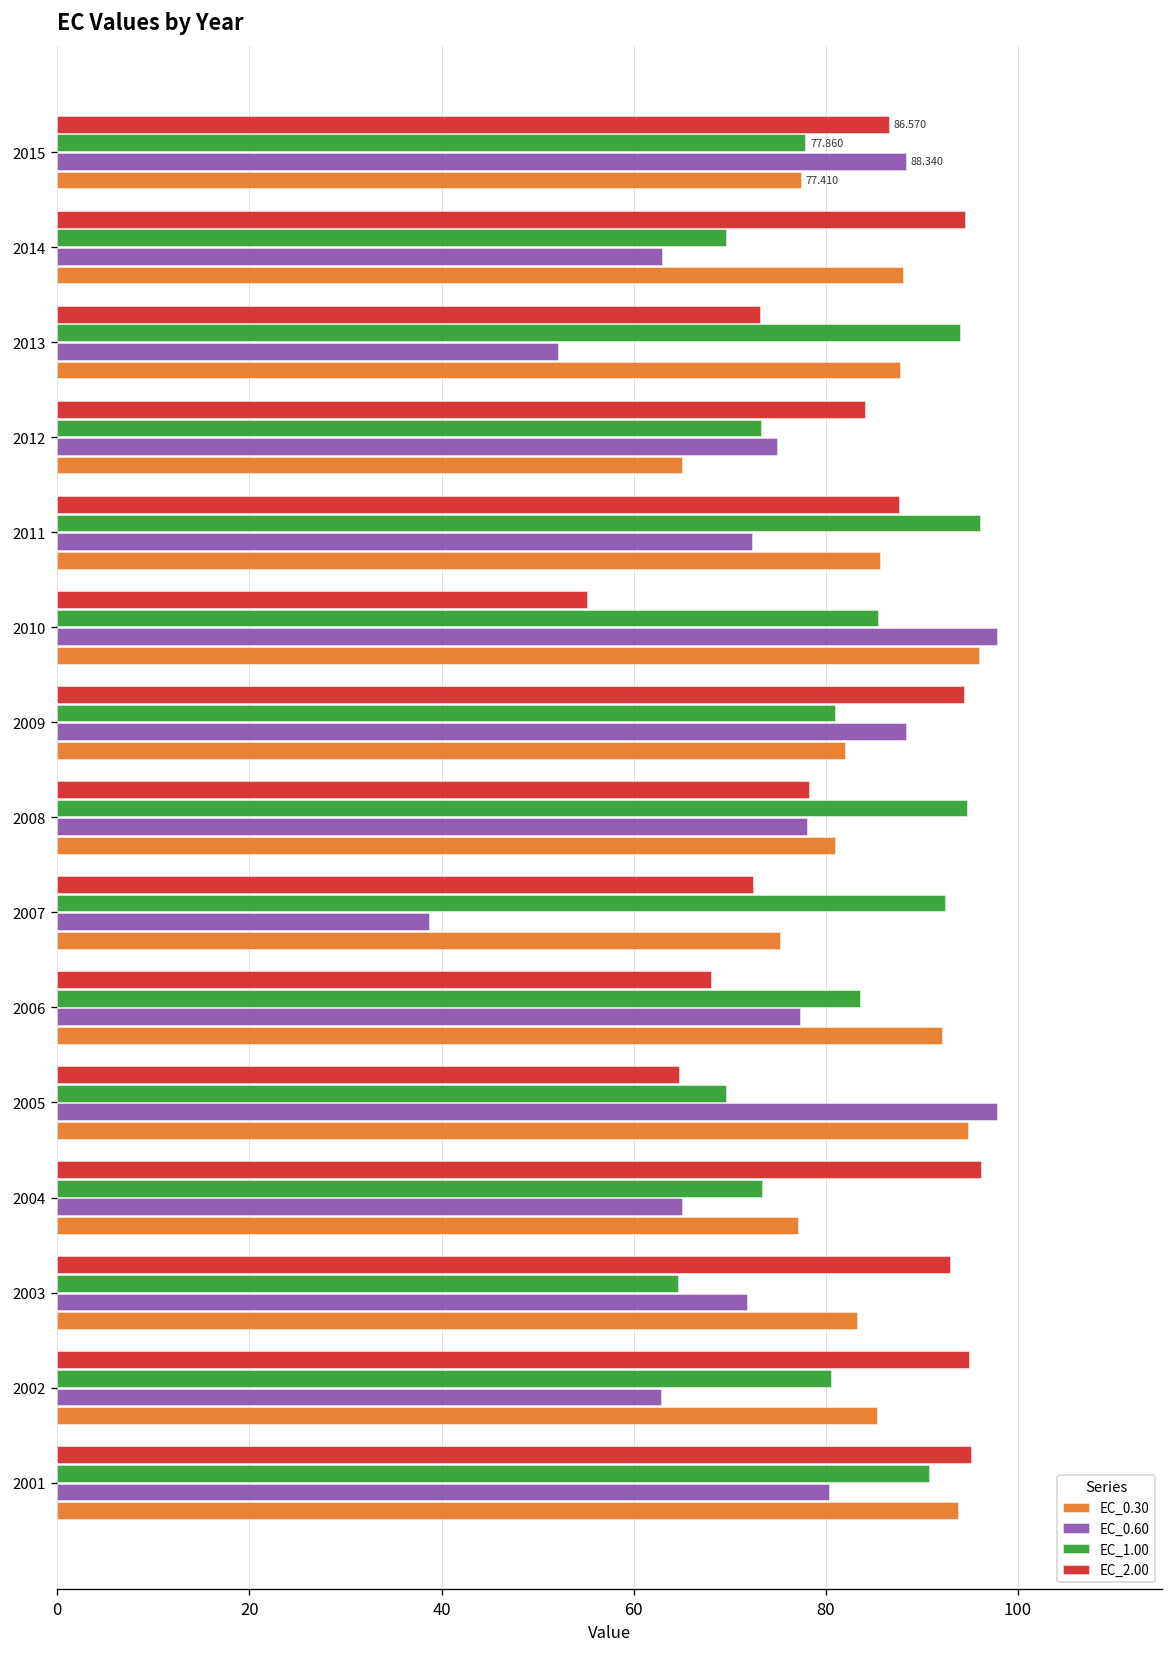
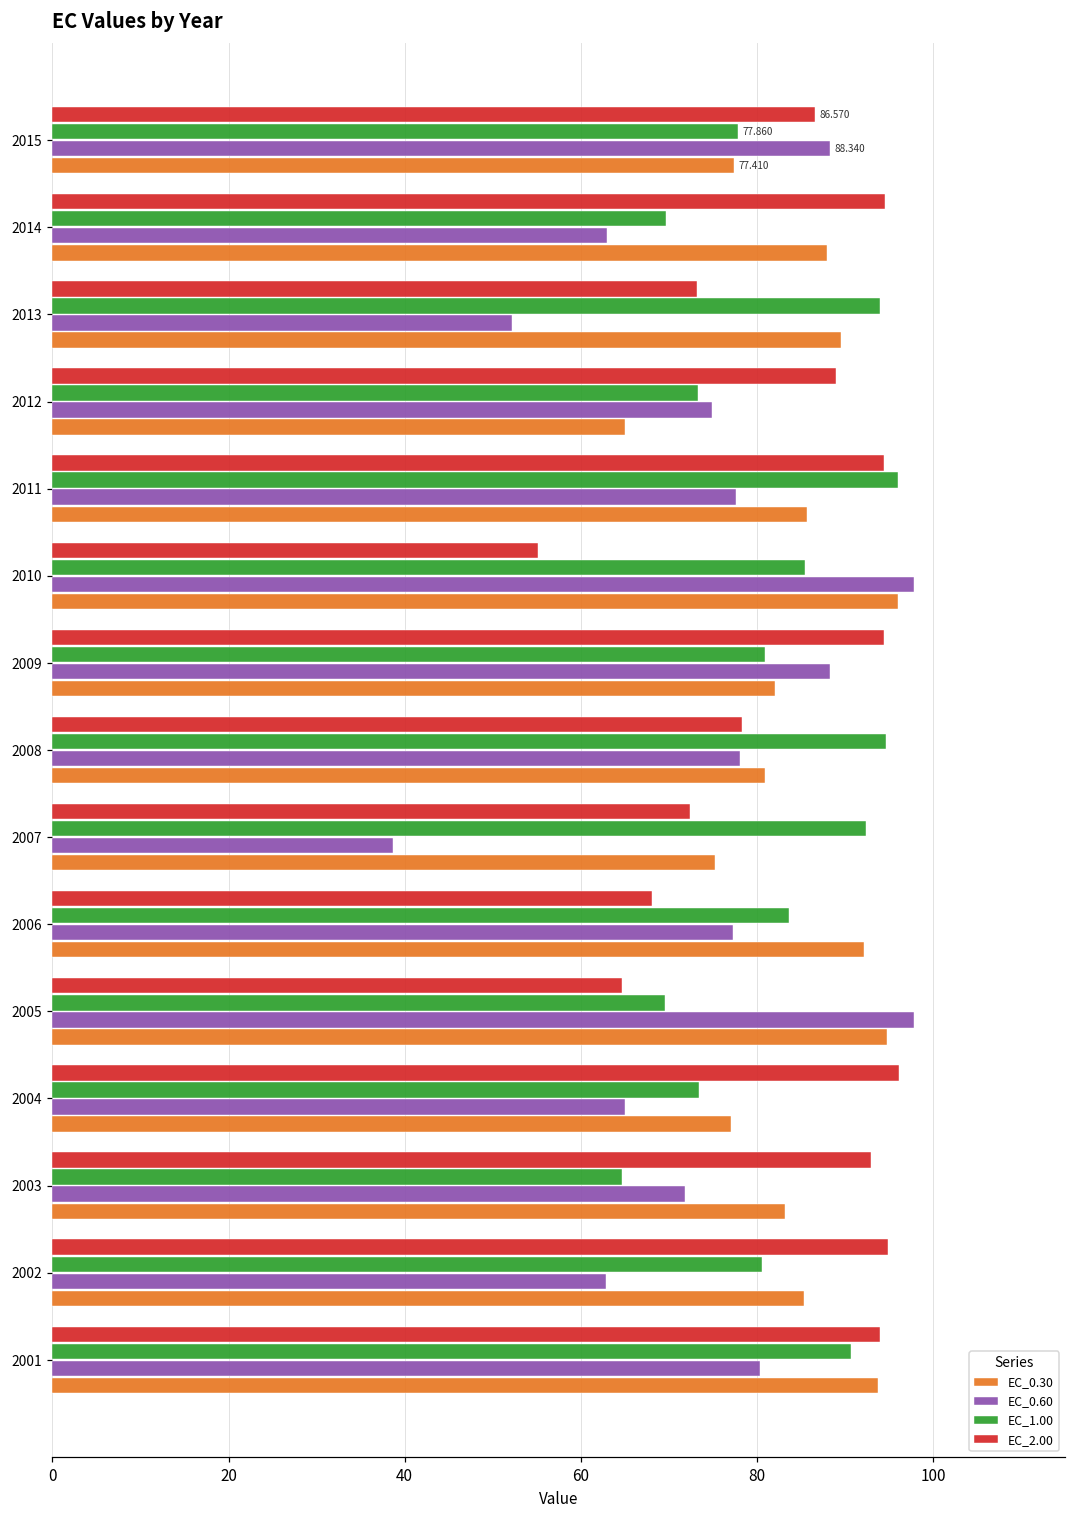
  {
    "EC_0.30": {
      "2014": 88,
-     "2013": 88,
+     "2013": 90,
      "2012": 65,
      "2011": 86,
      "2010": 96,
      "2009": 82,
      "2008": 81,
      "2007": 75,
      "2006": 92,
      "2005": 95,
      "2004": 77,
      "2003": 83,
      "2002": 85,
      "2001": 94
    },
    "EC_0.60": {
      "2014": 63,
      "2013": 52,
      "2012": 75,
-     "2011": 72,
+     "2011": 78,
      "2010": 98,
      "2009": 88,
      "2008": 78,
      "2007": 39,
      "2006": 77,
      "2005": 98,
      "2004": 65,
      "2003": 72,
      "2002": 63,
      "2001": 80
    },
    "EC_1.00": {
      "2015": 77.860
    },
    "EC_2.00": {
      "2014": 95,
      "2013": 73,
-     "2012": 84,
-     "2011": 88,
+     "2012": 89,
+     "2011": 94,
      "2010": 55,
      "2009": 94,
      "2008": 78,
      "2007": 72,
      "2006": 68,
      "2005": 65,
      "2004": 96,
      "2003": 93,
      "2002": 95,
-     "2001": 95
+     "2001": 94
    }
  }
